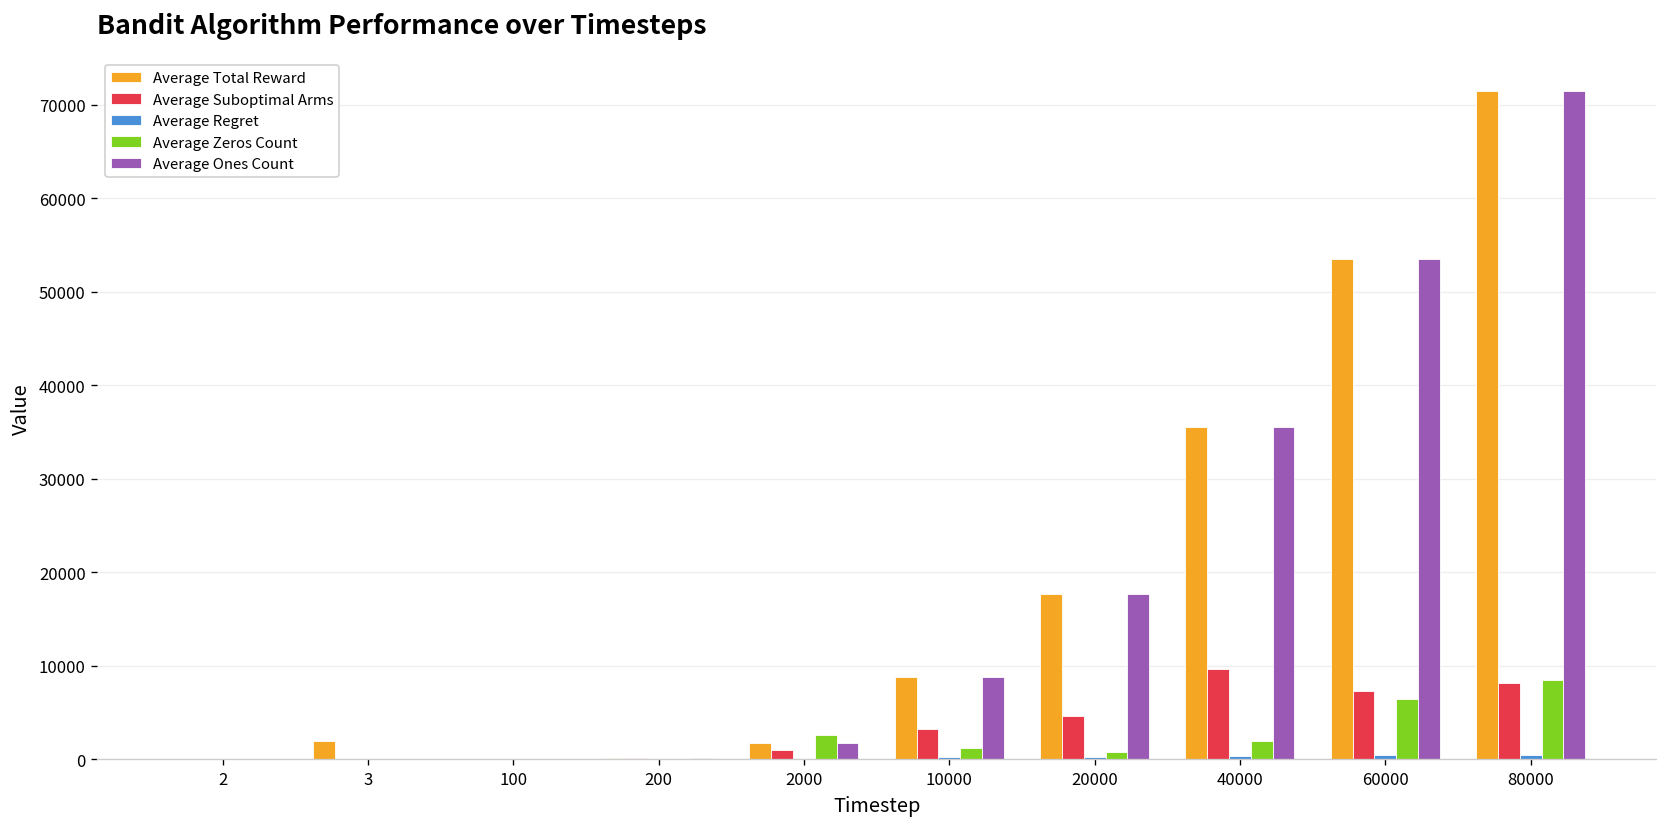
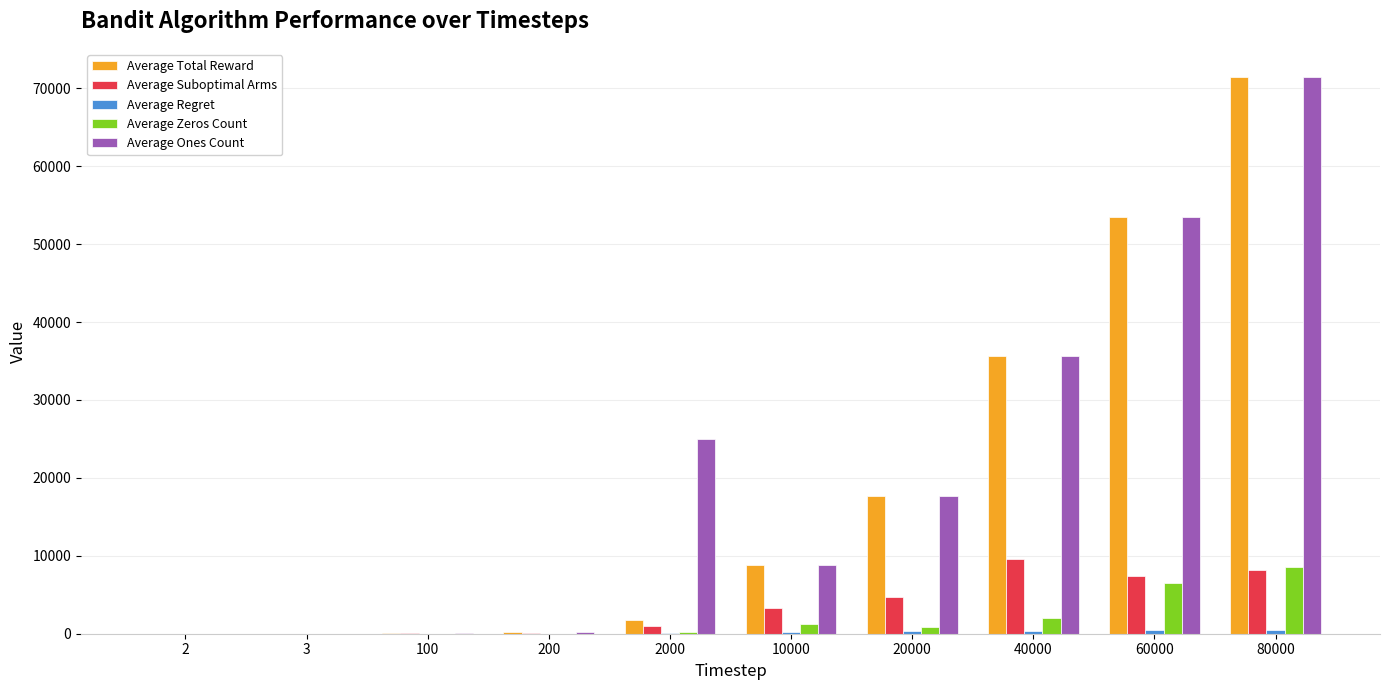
  {
    "Average Total Reward": {
-     "3": 2000,
+     "3": 0,
      "2000": 2000,
      "10000": 9000,
      "20000": 18000,
      "40000": 36000,
      "60000": 54000,
      "80000": 71000
    },
    "Average Suboptimal Arms": {
      "2000": 1000,
      "10000": 3000,
      "20000": 5000,
      "40000": 10000,
      "60000": 7000,
      "80000": 8000
    },
    "Average Regret": {
      "40000": 0,
      "60000": 0,
      "80000": 1000
    },
    "Average Zeros Count": {
-     "2000": 3000,
+     "2000": 0,
      "10000": 1000,
      "20000": 1000,
      "40000": 2000,
      "60000": 6000,
      "80000": 9000
    },
    "Average Ones Count": {
-     "2000": 2000,
+     "2000": 25000,
      "10000": 9000,
      "20000": 18000,
      "40000": 36000,
      "60000": 54000,
      "80000": 71000
    }
  }
